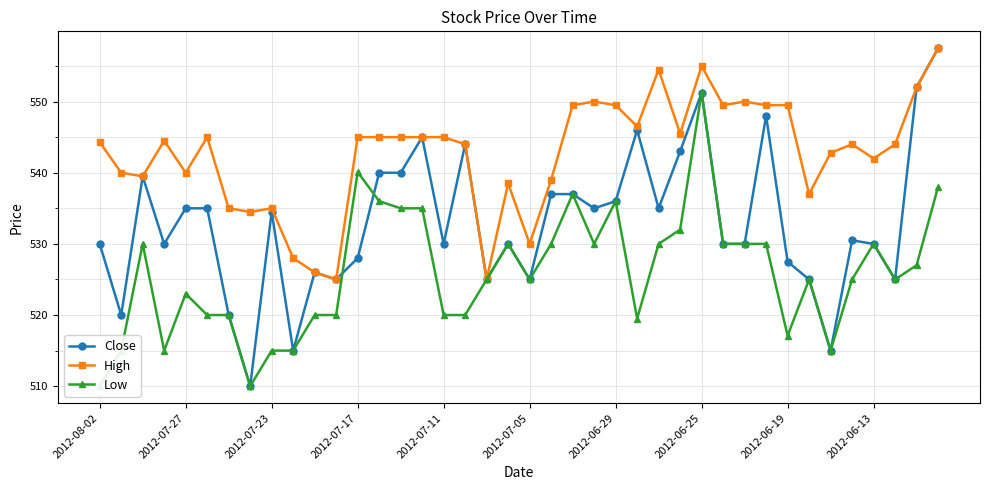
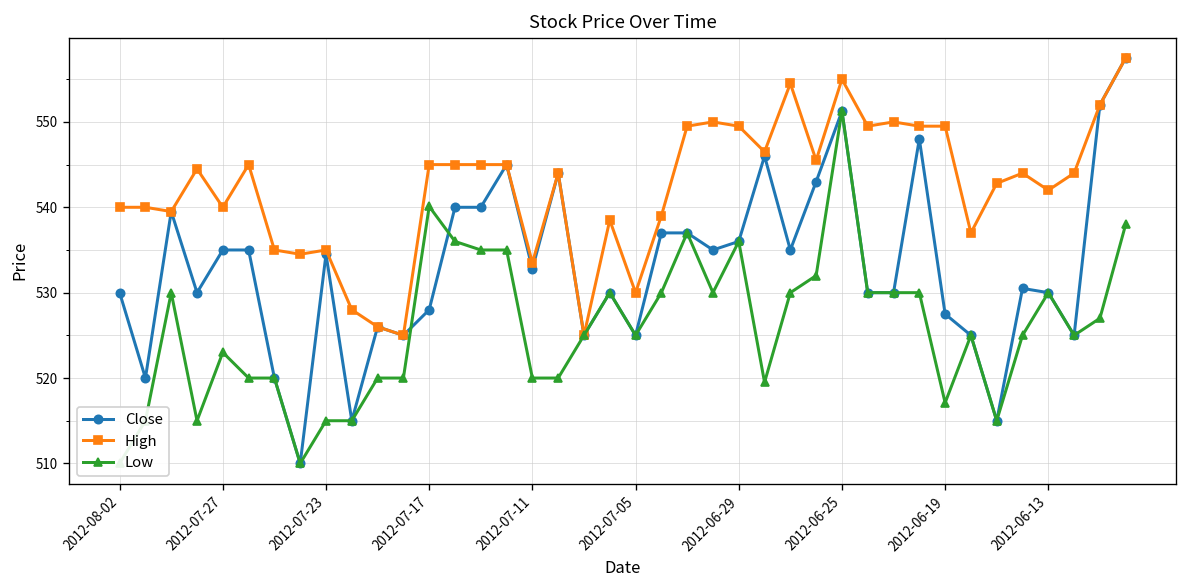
  {
    "Close": {
      "2012-08-02": 530,
      "2012-07-27": 535,
      "2012-07-23": 535,
      "2012-07-17": 528,
-     "2012-07-11": 530,
+     "2012-07-11": 533,
      "2012-06-19": 528
    },
    "High": {
-     "2012-08-02": 544,
+     "2012-08-02": 540,
      "2012-07-27": 540,
      "2012-07-23": 535,
      "2012-07-17": 545,
-     "2012-07-11": 545,
+     "2012-07-11": 534,
      "2012-07-05": 530,
      "2012-06-29": 550,
      "2012-06-25": 555,
      "2012-06-19": 550,
      "2012-06-13": 542
    },
    "Low": {
      "2012-07-27": 523,
      "2012-07-23": 515,
      "2012-07-17": 540,
      "2012-07-11": 520,
      "2012-06-19": 517
    }
  }
